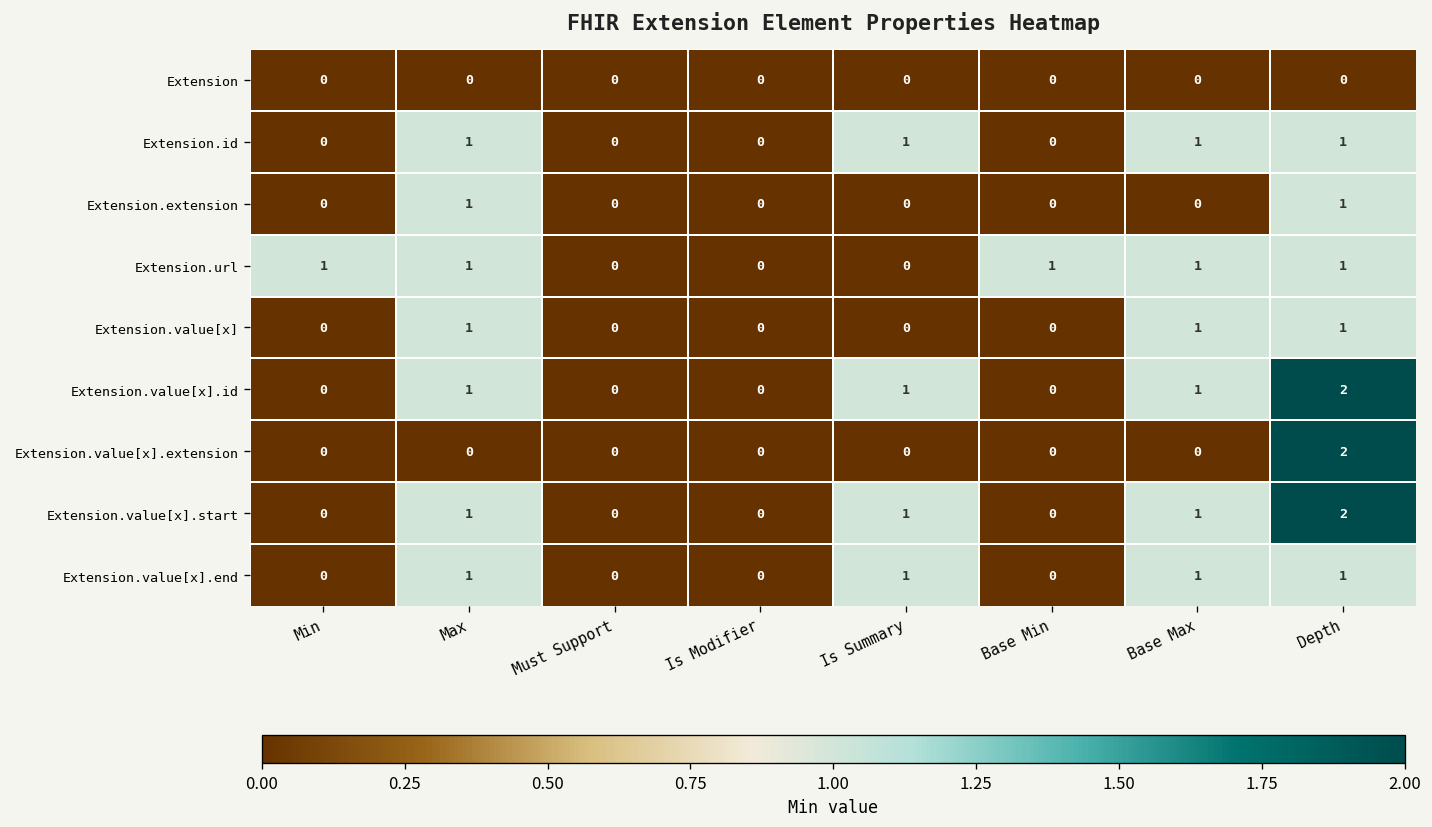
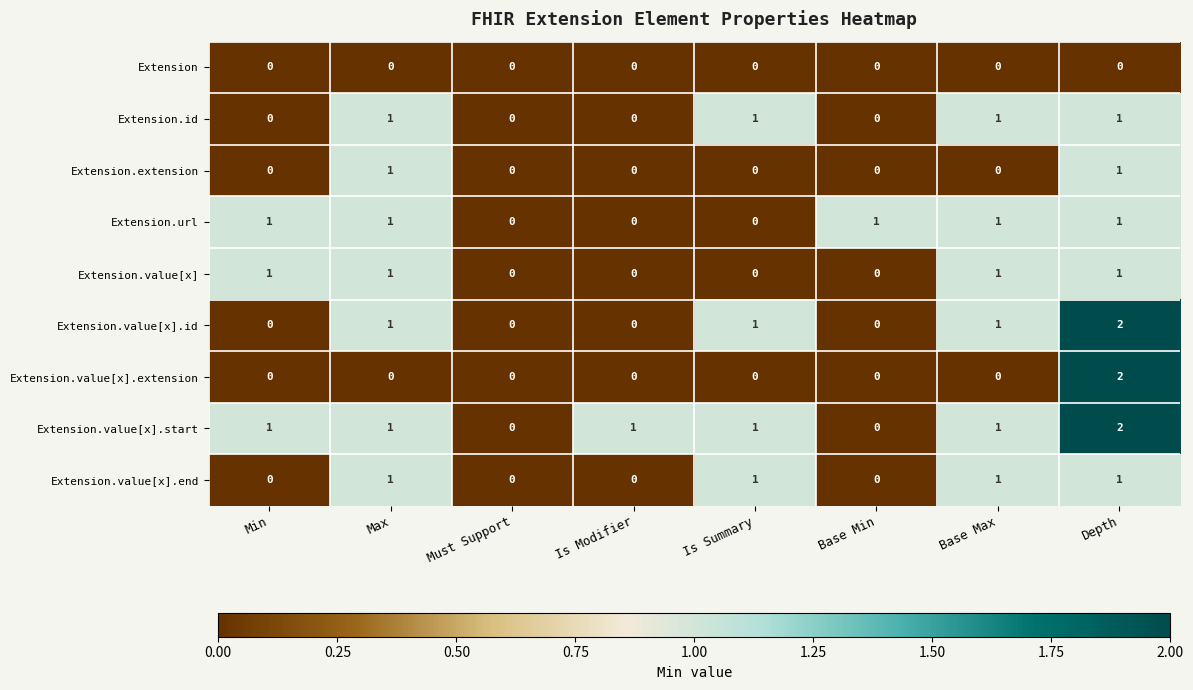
  {
    "Extension": {
      "Min": 0,
      "Max": 0,
      "Must Support": 0,
      "Is Modifier": 0,
      "Is Summary": 0,
      "Base Min": 0,
      "Base Max": 0,
      "Depth": 0
    },
    "Extension.id": {
      "Min": 0,
      "Max": 1,
      "Must Support": 0,
      "Is Modifier": 0,
      "Is Summary": 1,
      "Base Min": 0,
      "Base Max": 1,
      "Depth": 1
    },
    "Extension.extension": {
      "Min": 0,
      "Max": 1,
      "Must Support": 0,
      "Is Modifier": 0,
      "Is Summary": 0,
      "Base Min": 0,
      "Base Max": 0,
      "Depth": 1
    },
    "Extension.url": {
      "Min": 1,
      "Max": 1,
      "Must Support": 0,
      "Is Modifier": 0,
      "Is Summary": 0,
      "Base Min": 1,
      "Base Max": 1,
      "Depth": 1
    },
    "Extension.value[x]": {
-     "Min": 0,
+     "Min": 1,
      "Max": 1,
      "Must Support": 0,
      "Is Modifier": 0,
      "Is Summary": 0,
      "Base Min": 0,
      "Base Max": 1,
      "Depth": 1
    },
    "Extension.value[x].id": {
      "Min": 0,
      "Max": 1,
      "Must Support": 0,
      "Is Modifier": 0,
      "Is Summary": 1,
      "Base Min": 0,
      "Base Max": 1,
      "Depth": 2
    },
    "Extension.value[x].extension": {
      "Min": 0,
      "Max": 0,
      "Must Support": 0,
      "Is Modifier": 0,
      "Is Summary": 0,
      "Base Min": 0,
      "Base Max": 0,
      "Depth": 2
    },
    "Extension.value[x].start": {
-     "Min": 0,
+     "Min": 1,
      "Max": 1,
      "Must Support": 0,
-     "Is Modifier": 0,
+     "Is Modifier": 1,
      "Is Summary": 1,
      "Base Min": 0,
      "Base Max": 1,
      "Depth": 2
    },
    "Extension.value[x].end": {
      "Min": 0,
      "Max": 1,
      "Must Support": 0,
      "Is Modifier": 0,
      "Is Summary": 1,
      "Base Min": 0,
      "Base Max": 1,
      "Depth": 1
    }
  }
